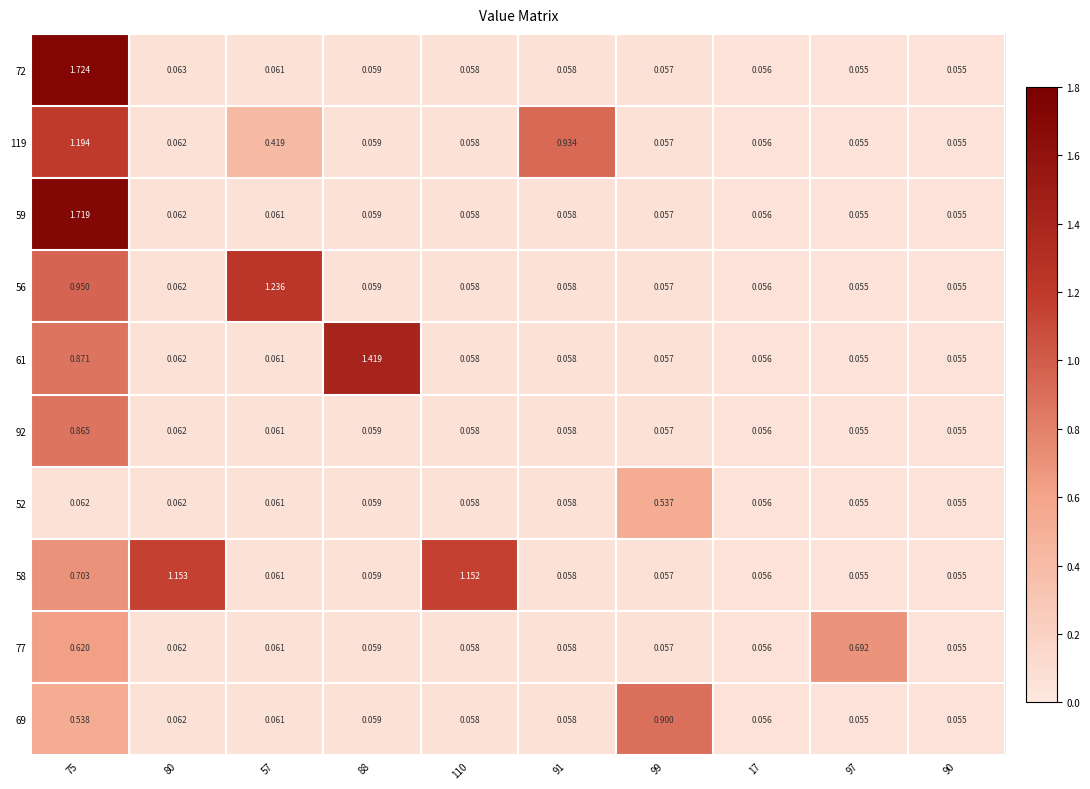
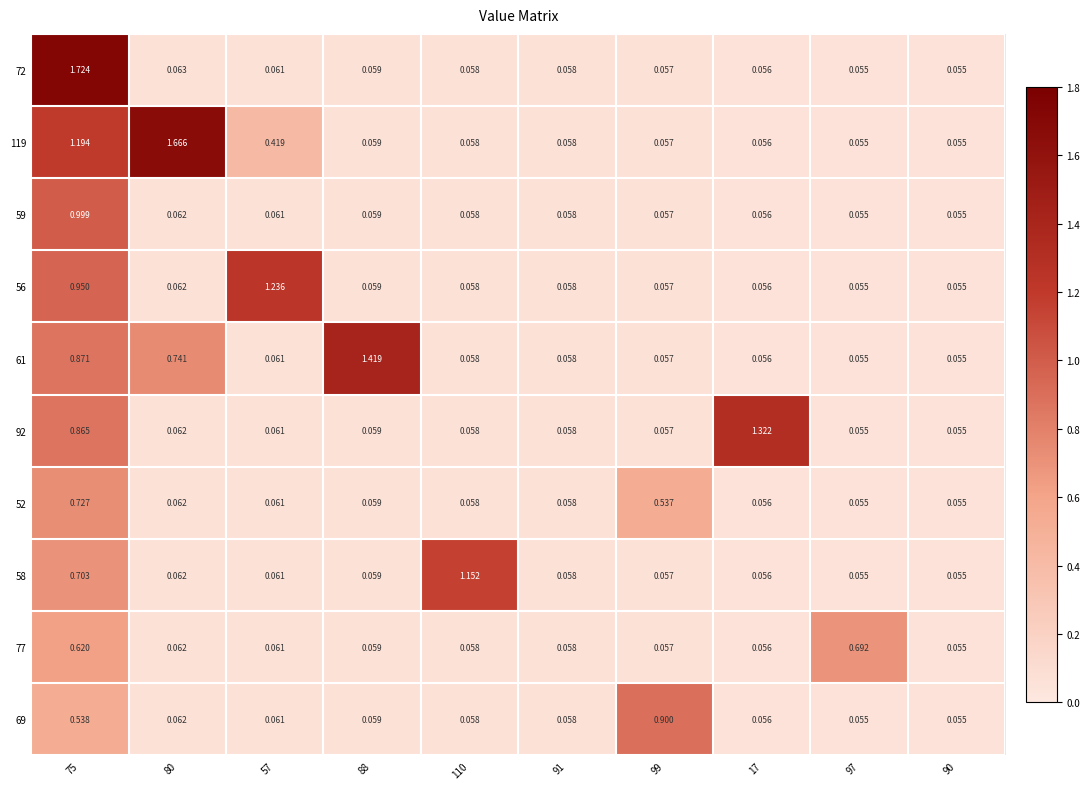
  {
    "72": {
      "75": 1.724,
      "80": 0.063,
      "57": 0.061,
      "88": 0.059,
      "110": 0.058,
      "91": 0.058,
      "99": 0.057,
      "17": 0.056,
      "97": 0.055,
      "90": 0.055
    },
    "119": {
      "75": 1.194,
-     "80": 0.062,
+     "80": 1.666,
      "57": 0.419,
      "88": 0.059,
      "110": 0.058,
-     "91": 0.934,
+     "91": 0.058,
      "99": 0.057,
      "17": 0.056,
      "97": 0.055,
      "90": 0.055
    },
    "59": {
-     "75": 1.719,
+     "75": 0.999,
      "80": 0.062,
      "57": 0.061,
      "88": 0.059,
      "110": 0.058,
      "91": 0.058,
      "99": 0.057,
      "17": 0.056,
      "97": 0.055,
      "90": 0.055
    },
    "56": {
      "75": 0.950,
      "80": 0.062,
      "57": 1.236,
      "88": 0.059,
      "110": 0.058,
      "91": 0.058,
      "99": 0.057,
      "17": 0.056,
      "97": 0.055,
      "90": 0.055
    },
    "61": {
      "75": 0.871,
-     "80": 0.062,
+     "80": 0.741,
      "57": 0.061,
      "88": 1.419,
      "110": 0.058,
      "91": 0.058,
      "99": 0.057,
      "17": 0.056,
      "97": 0.055,
      "90": 0.055
    },
    "92": {
      "75": 0.865,
      "80": 0.062,
      "57": 0.061,
      "88": 0.059,
      "110": 0.058,
      "91": 0.058,
      "99": 0.057,
-     "17": 0.056,
+     "17": 1.322,
      "97": 0.055,
      "90": 0.055
    },
    "52": {
-     "75": 0.062,
+     "75": 0.727,
      "80": 0.062,
      "57": 0.061,
      "88": 0.059,
      "110": 0.058,
      "91": 0.058,
      "99": 0.537,
      "17": 0.056,
      "97": 0.055,
      "90": 0.055
    },
    "58": {
      "75": 0.703,
-     "80": 1.153,
+     "80": 0.062,
      "57": 0.061,
      "88": 0.059,
      "110": 1.152,
      "91": 0.058,
      "99": 0.057,
      "17": 0.056,
      "97": 0.055,
      "90": 0.055
    },
    "77": {
      "75": 0.620,
      "80": 0.062,
      "57": 0.061,
      "88": 0.059,
      "110": 0.058,
      "91": 0.058,
      "99": 0.057,
      "17": 0.056,
      "97": 0.692,
      "90": 0.055
    },
    "69": {
      "75": 0.538,
      "80": 0.062,
      "57": 0.061,
      "88": 0.059,
      "110": 0.058,
      "91": 0.058,
      "99": 0.900,
      "17": 0.056,
      "97": 0.055,
      "90": 0.055
    }
  }
